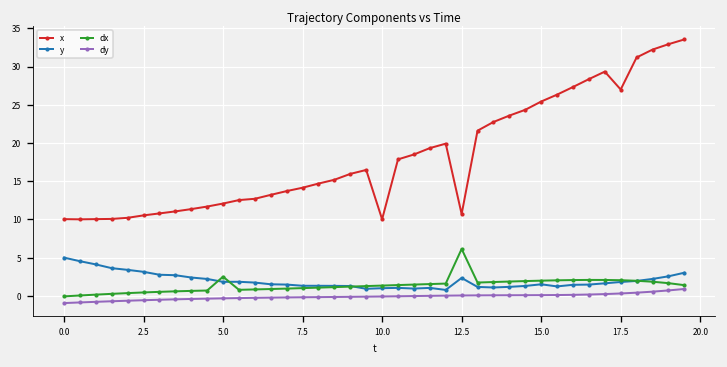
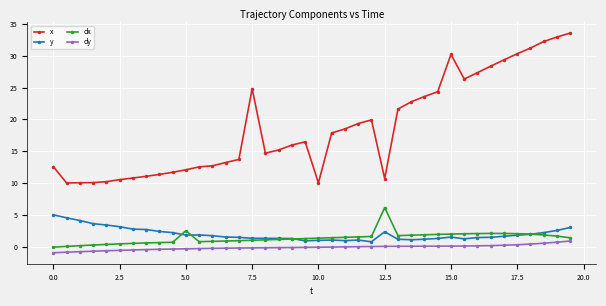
  {
    "x": {
-     "0.0": 10,
+     "0.0": 13,
      "2.5": 11,
      "5.0": 12,
-     "7.5": 14,
+     "7.5": 25,
      "10.0": 10,
      "12.5": 11,
-     "15.0": 25,
-     "17.5": 27
+     "15.0": 30,
+     "17.5": 30
    },
    "y": {
      "0.0": 5,
      "2.5": 3,
      "5.0": 2,
      "12.5": 2,
      "15.0": 2
    },
    "dx": {
      "0.0": 0,
      "2.5": 0,
      "5.0": 3,
      "12.5": 6,
      "15.0": 2
    },
    "dy": {
      "0.0": -1,
      "2.5": -1,
      "5.0": 0,
      "7.5": 0,
      "10.0": 0,
      "12.5": 0,
      "15.0": 0,
      "17.5": 0
    }
  }
